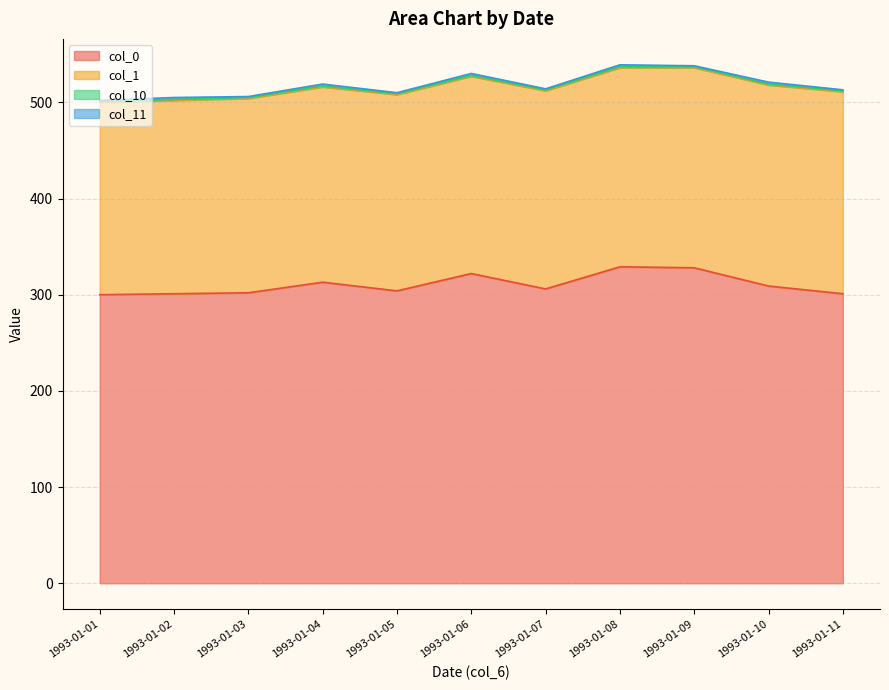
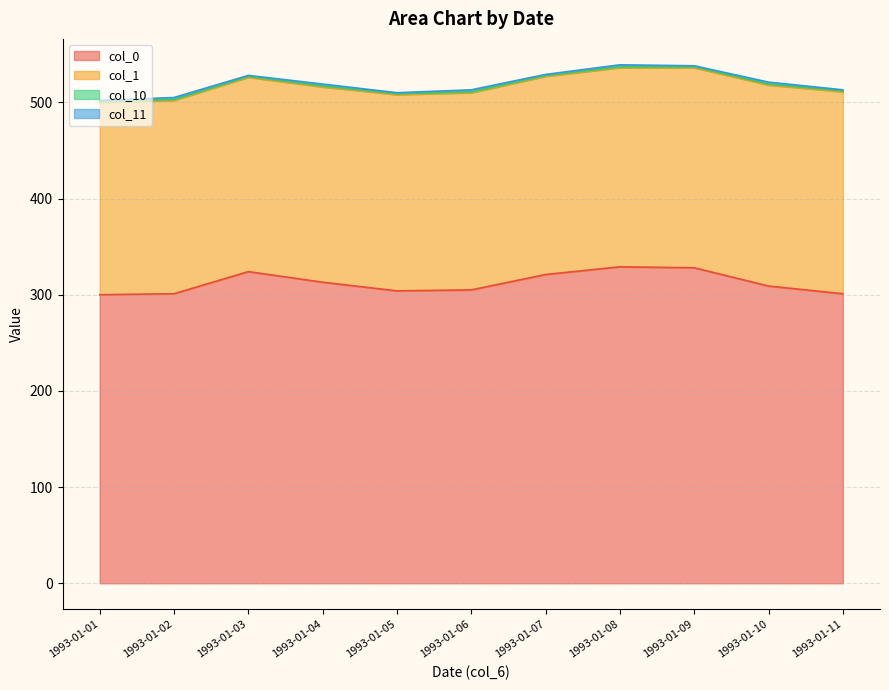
  {
    "col_0": {
      "1993-01-01": 300,
      "1993-01-02": 300,
-     "1993-01-03": 300,
+     "1993-01-03": 320,
      "1993-01-04": 310,
      "1993-01-05": 300,
-     "1993-01-06": 320,
-     "1993-01-07": 310,
+     "1993-01-06": 310,
+     "1993-01-07": 320,
      "1993-01-08": 330,
      "1993-01-09": 330,
      "1993-01-10": 310,
      "1993-01-11": 300
    }
  }
